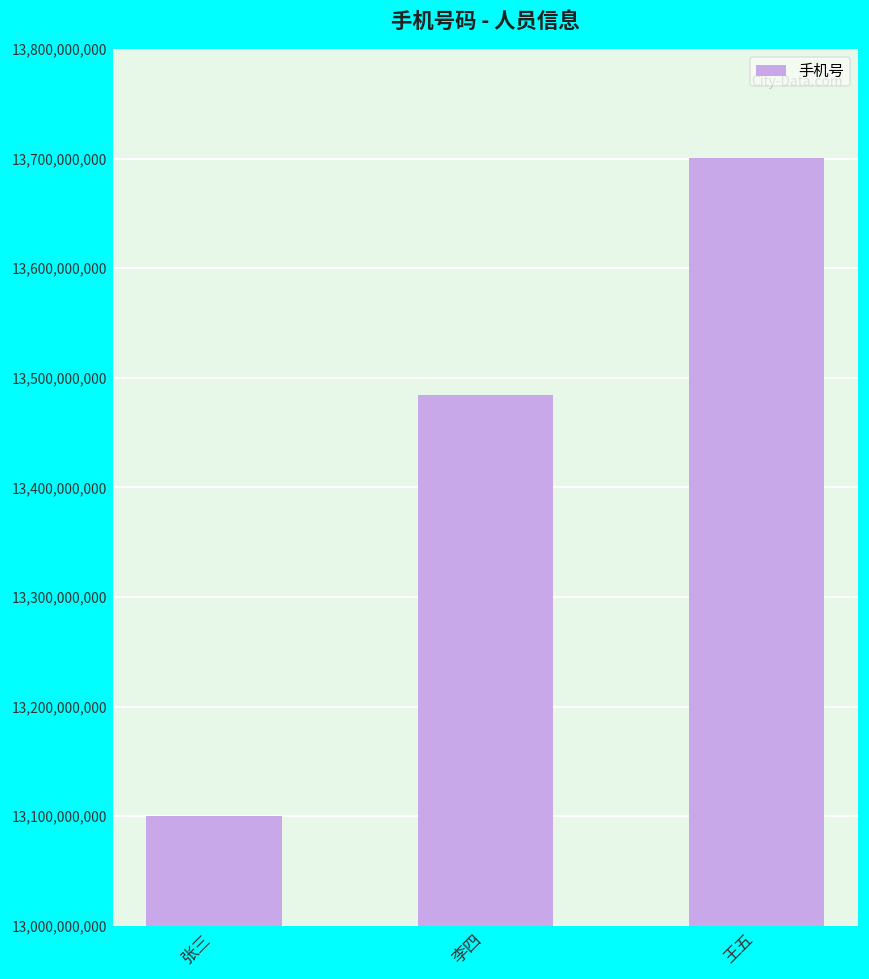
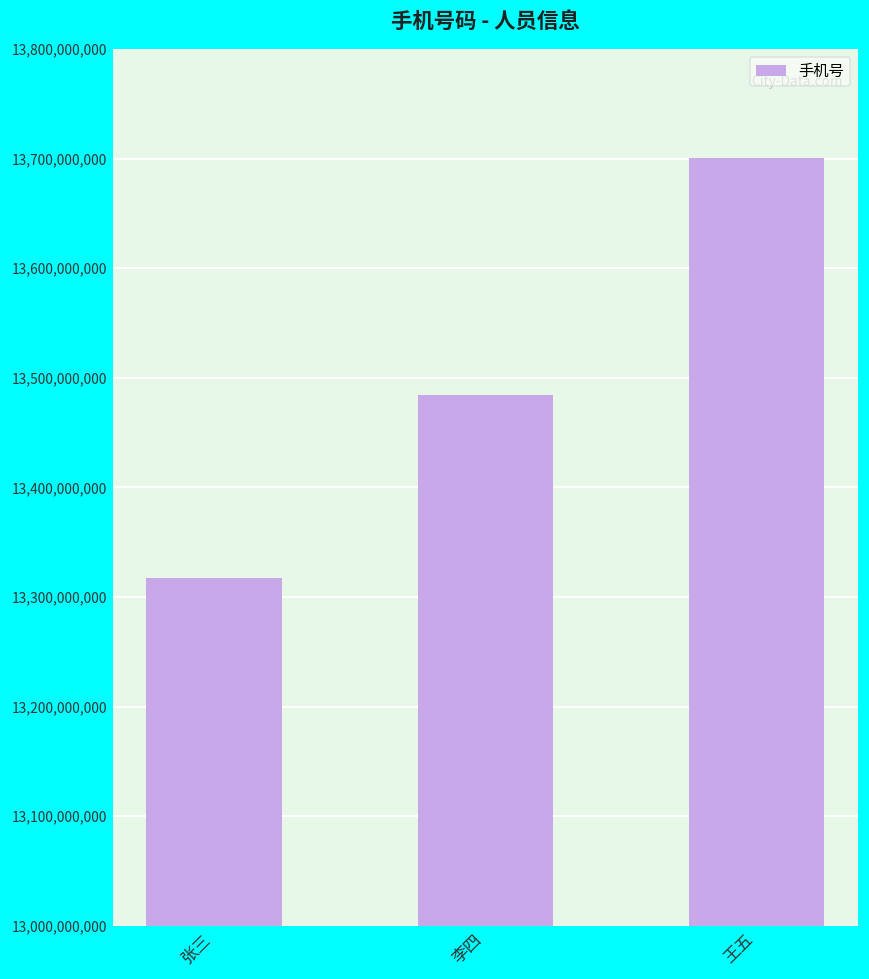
  {
-   "张三": "13,100,000,000",
+   "张三": "13,320,000,000",
    "李四": "13,480,000,000",
    "王五": "13,700,000,000"
  }
